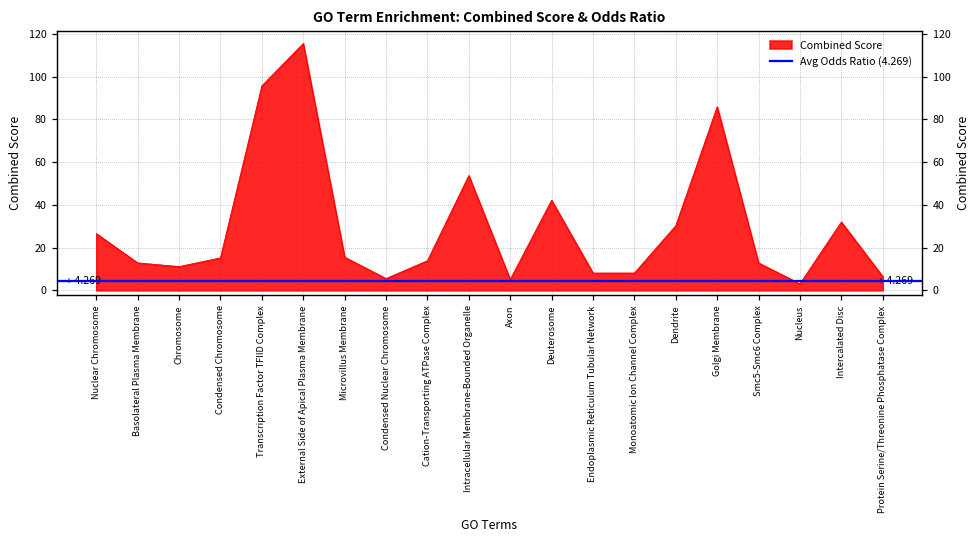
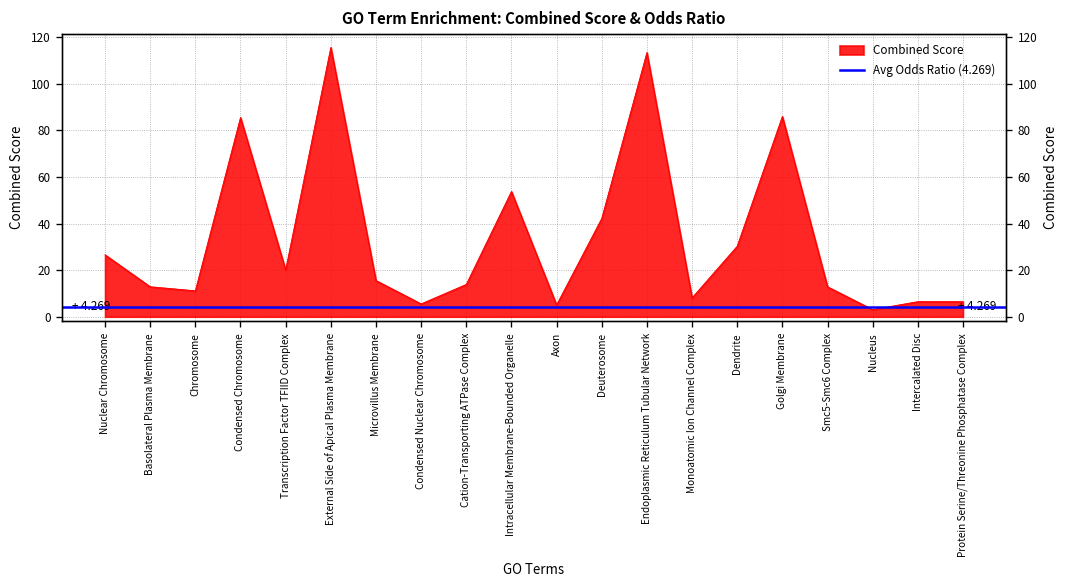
  {
    "Nuclear Chromosome": 27,
    "Basolateral Plasma Membrane": 13,
    "Chromosome": 11,
-   "Condensed Chromosome": 15,
-   "Transcription Factor TFIID Complex": 96,
+   "Condensed Chromosome": 85,
+   "Transcription Factor TFIID Complex": 20,
    "External Side of Apical Plasma Membrane": 116,
    "Microvillus Membrane": 16,
    "Condensed Nuclear Chromosome": 6,
    "Cation-Transporting ATPase Complex": 14,
    "Intracellular Membrane-Bounded Organelle": 54,
    "Axon": 5,
    "Deuterosome": 42,
-   "Endoplasmic Reticulum Tubular Network": 8,
+   "Endoplasmic Reticulum Tubular Network": 113,
    "Monoatomic Ion Channel Complex": 8,
    "Dendrite": 30,
    "Golgi Membrane": 86,
    "Smc5-Smc6 Complex": 13,
    "Nucleus": 3,
-   "Intercalated Disc": 32
+   "Intercalated Disc": 6
  }
